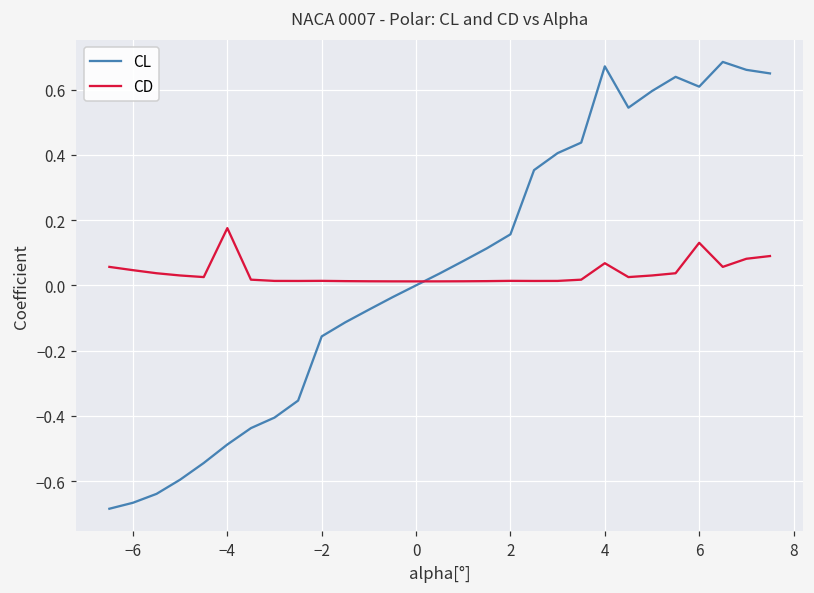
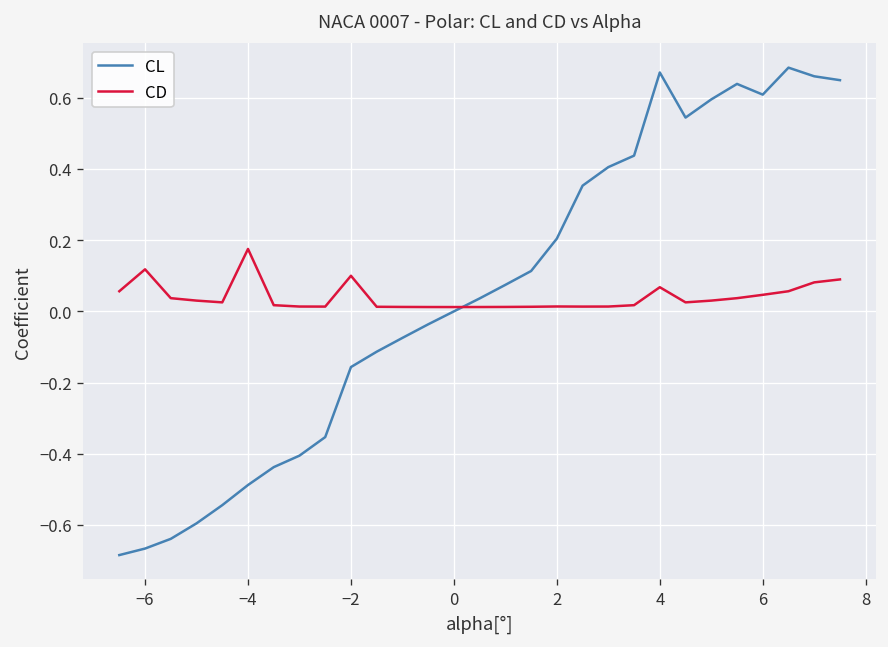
  {
    "CL": {
      "−6": -0.67,
      "−4": -0.49,
      "−2": -0.16,
      "0": 0.00,
-     "2": 0.16,
+     "2": 0.20,
      "4": 0.67,
      "6": 0.61
    },
    "CD": {
-     "−6": 0.05,
+     "−6": 0.12,
      "−4": 0.18,
-     "−2": 0.01,
+     "−2": 0.10,
      "0": 0.01,
      "2": 0.01,
      "4": 0.07,
-     "6": 0.13
+     "6": 0.05
    }
  }
